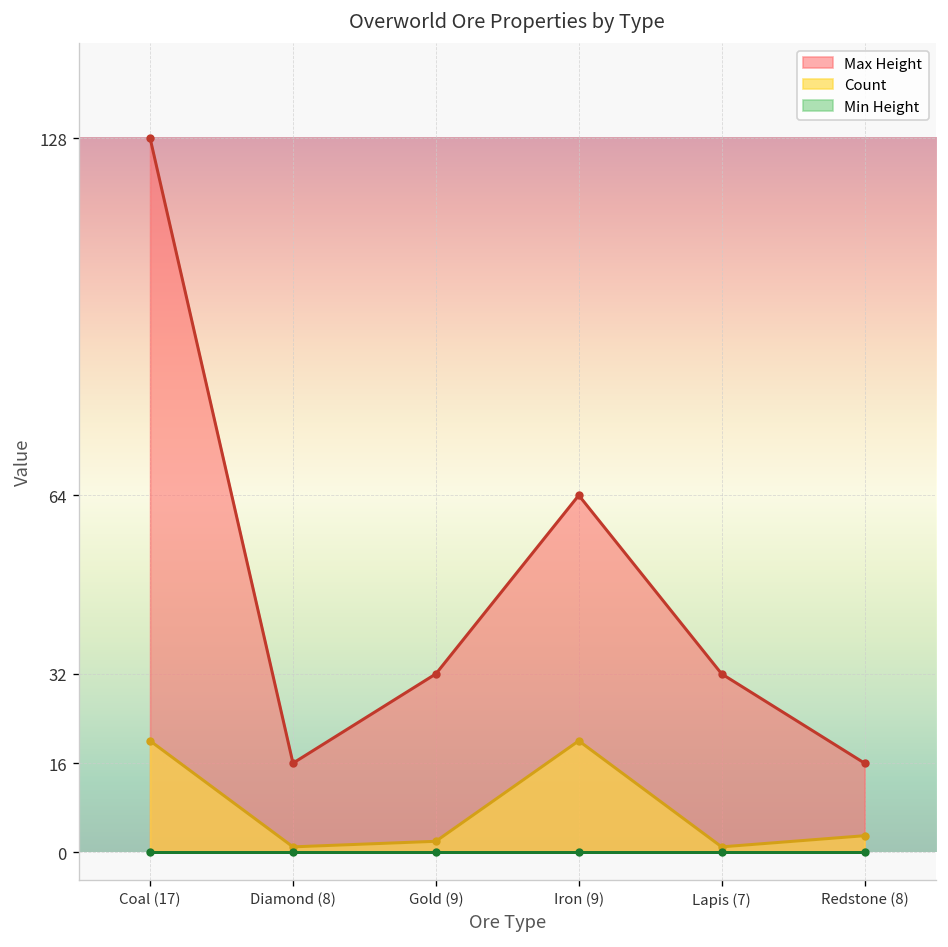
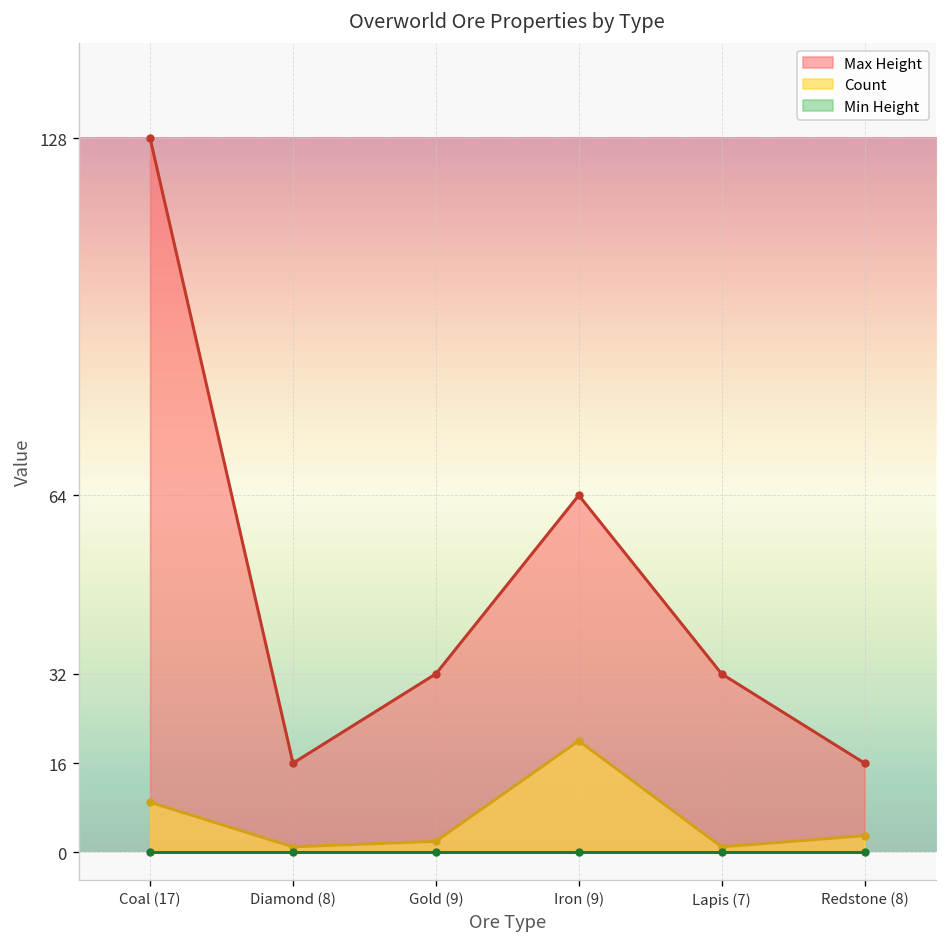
  {
    "Max Height": {
      "Coal (17)": 128,
      "Diamond (8)": 16,
      "Gold (9)": 32,
      "Iron (9)": 64,
      "Lapis (7)": 32,
      "Redstone (8)": 16
    },
    "Count": {
-     "Coal (17)": 20,
+     "Coal (17)": 9,
      "Diamond (8)": 1,
      "Gold (9)": 2,
      "Iron (9)": 20,
      "Lapis (7)": 1,
      "Redstone (8)": 3
    },
    "Min Height": {
      "Coal (17)": 0,
      "Diamond (8)": 0,
      "Gold (9)": 0,
      "Iron (9)": 0,
      "Lapis (7)": 0,
      "Redstone (8)": 0
    }
  }
